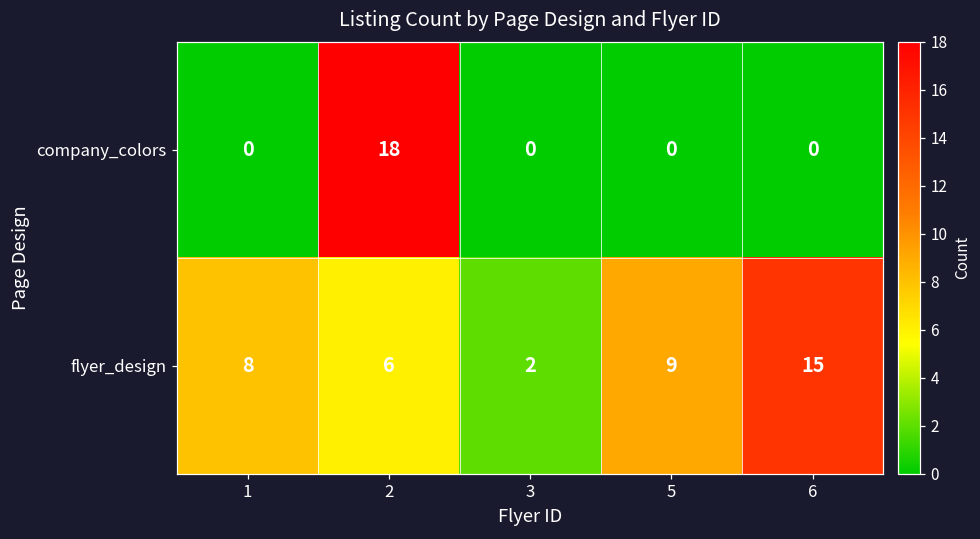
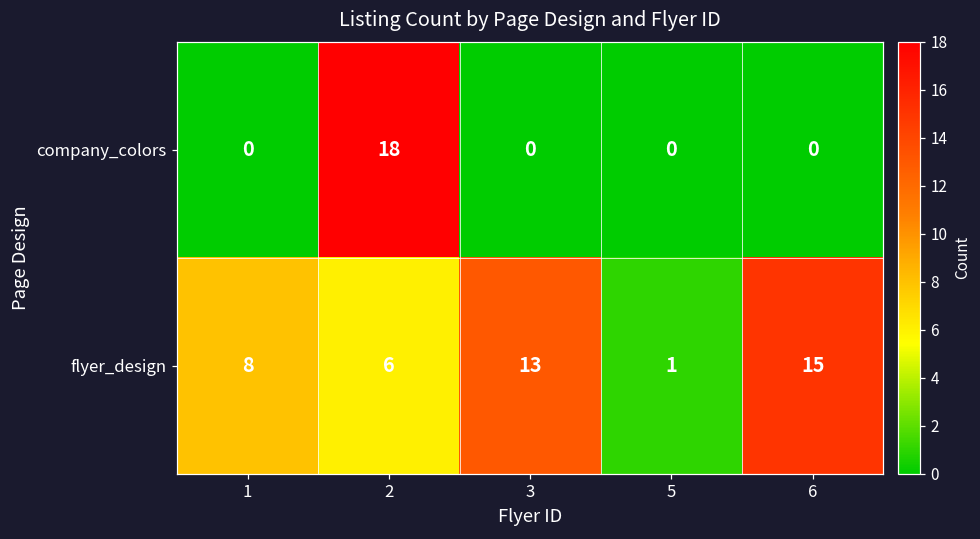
  {
    "company_colors": {
      "1": 0,
      "2": 18,
      "3": 0,
      "5": 0,
      "6": 0
    },
    "flyer_design": {
      "1": 8,
      "2": 6,
-     "3": 2,
-     "5": 9,
+     "3": 13,
+     "5": 1,
      "6": 15
    }
  }
